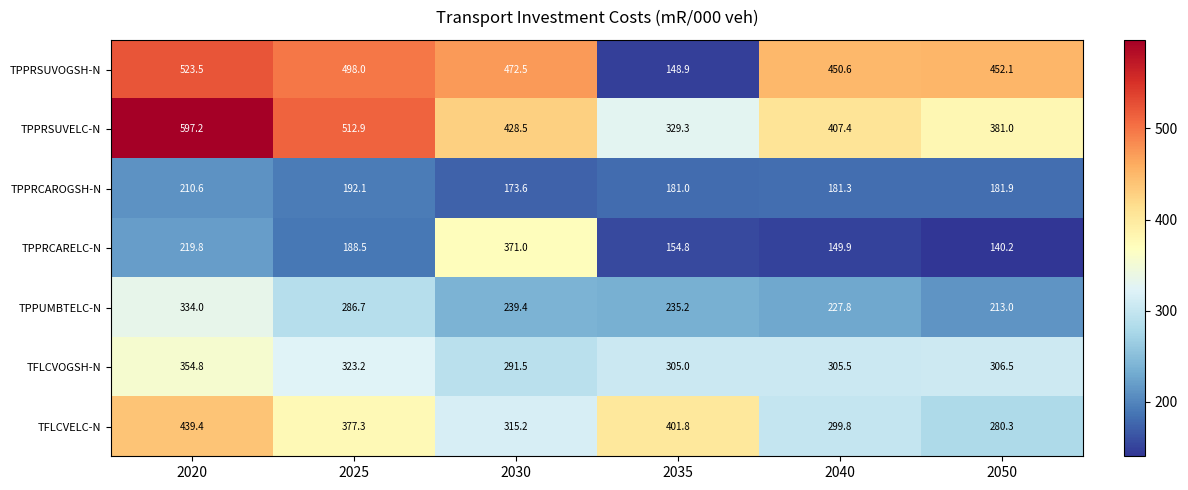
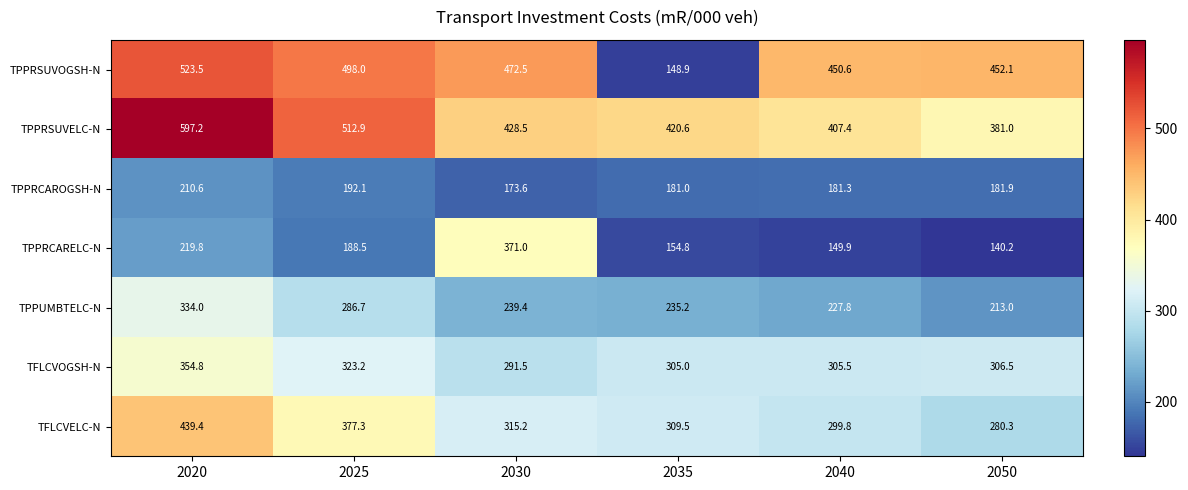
  {
    "TPPRSUVOGSH-N": {
      "2020": 523.5,
      "2025": 498.0,
      "2030": 472.5,
      "2035": 148.9,
      "2040": 450.6,
      "2050": 452.1
    },
    "TPPRSUVELC-N": {
      "2020": 597.2,
      "2025": 512.9,
      "2030": 428.5,
-     "2035": 329.3,
+     "2035": 420.6,
      "2040": 407.4,
      "2050": 381.0
    },
    "TPPRCAROGSH-N": {
      "2020": 210.6,
      "2025": 192.1,
      "2030": 173.6,
      "2035": 181.0,
      "2040": 181.3,
      "2050": 181.9
    },
    "TPPRCARELC-N": {
      "2020": 219.8,
      "2025": 188.5,
      "2030": 371.0,
      "2035": 154.8,
      "2040": 149.9,
      "2050": 140.2
    },
    "TPPUMBTELC-N": {
      "2020": 334.0,
      "2025": 286.7,
      "2030": 239.4,
      "2035": 235.2,
      "2040": 227.8,
      "2050": 213.0
    },
    "TFLCVOGSH-N": {
      "2020": 354.8,
      "2025": 323.2,
      "2030": 291.5,
      "2035": 305.0,
      "2040": 305.5,
      "2050": 306.5
    },
    "TFLCVELC-N": {
      "2020": 439.4,
      "2025": 377.3,
      "2030": 315.2,
-     "2035": 401.8,
+     "2035": 309.5,
      "2040": 299.8,
      "2050": 280.3
    }
  }
